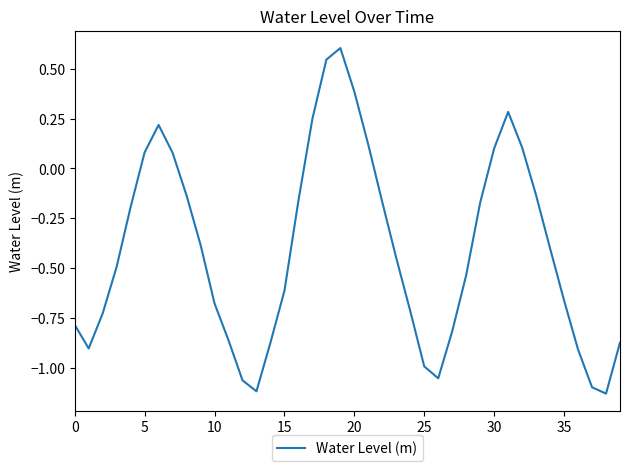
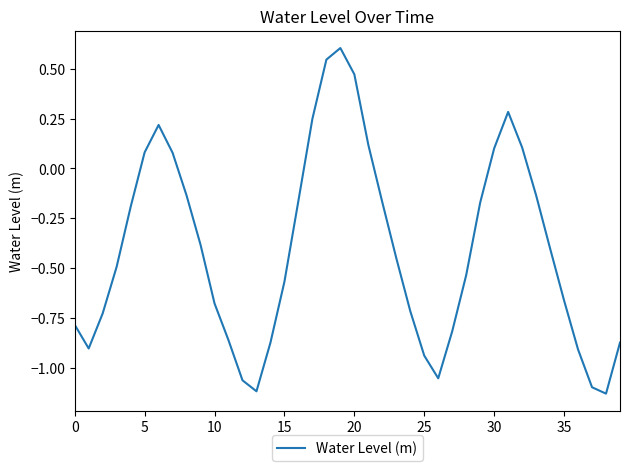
  {
    "0": -0.78,
    "5": 0.08,
    "10": -0.68,
-   "15": -0.61,
-   "20": 0.39,
-   "25": -0.99,
+   "15": -0.57,
+   "20": 0.47,
+   "25": -0.94,
    "30": 0.10,
    "35": -0.66
  }
